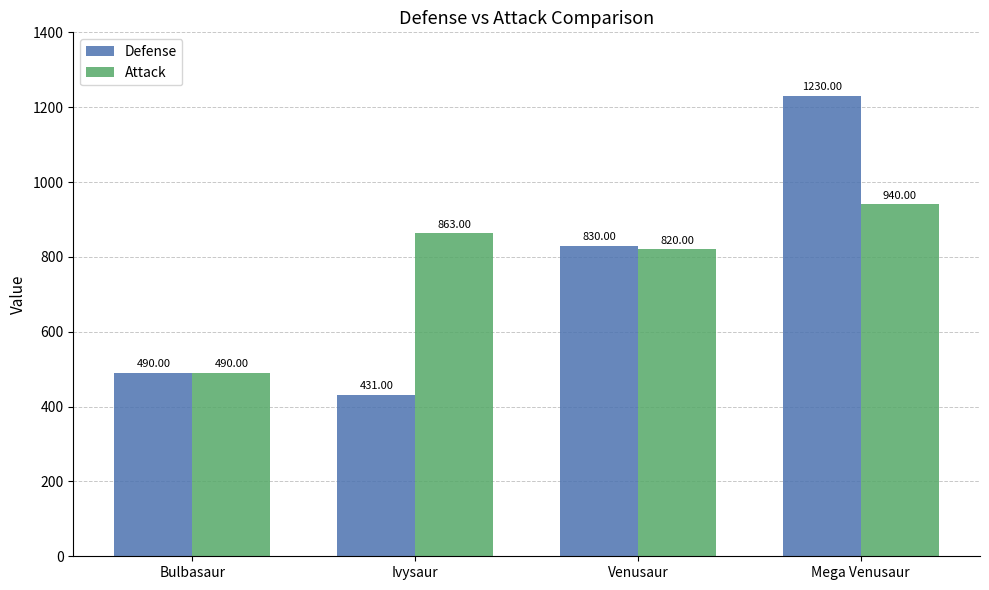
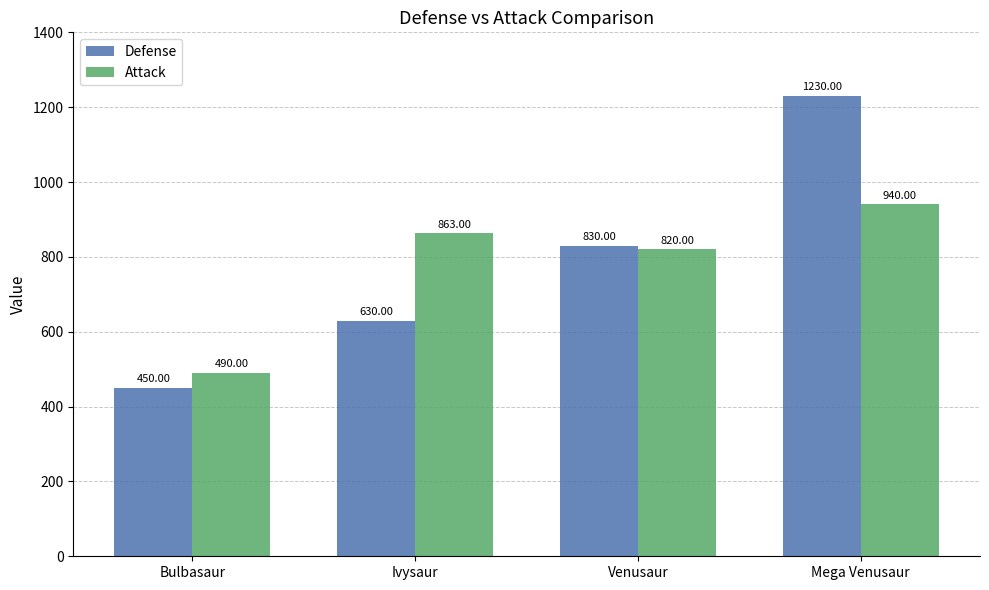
  {
    "Defense": {
-     "Bulbasaur": 490.00,
-     "Ivysaur": 431.00,
+     "Bulbasaur": 450.00,
+     "Ivysaur": 630.00,
      "Venusaur": 830.00,
      "Mega Venusaur": 1230.00
    },
    "Attack": {
      "Bulbasaur": 490.00,
      "Ivysaur": 863.00,
      "Venusaur": 820.00,
      "Mega Venusaur": 940.00
    }
  }
